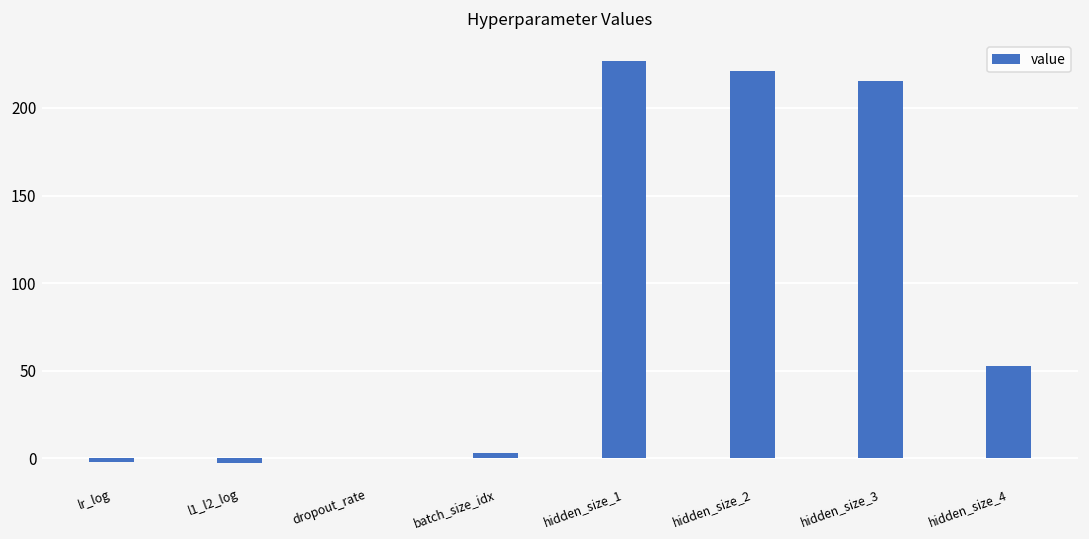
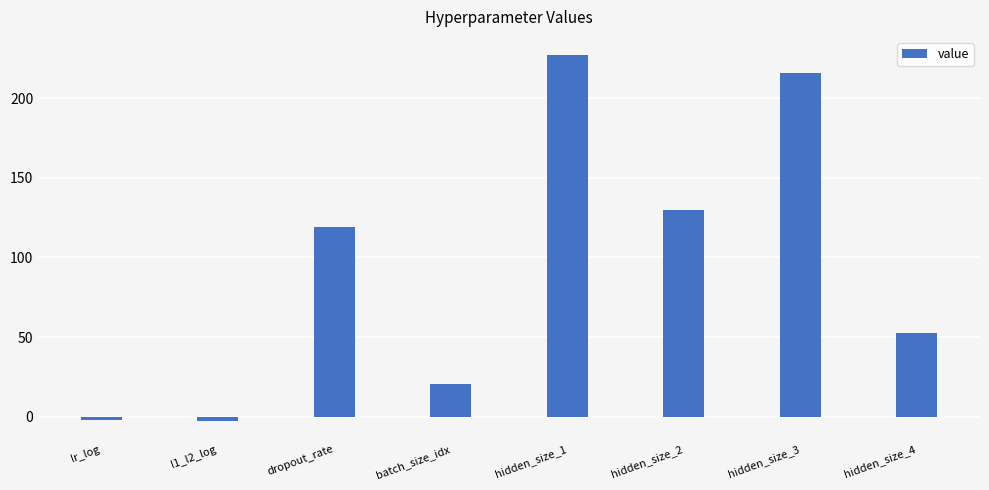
  {
    "lr_log": -2,
    "l1_l2_log": -3,
-   "dropout_rate": 0,
-   "batch_size_idx": 3,
+   "dropout_rate": 119,
+   "batch_size_idx": 21,
    "hidden_size_1": 227,
-   "hidden_size_2": 221,
+   "hidden_size_2": 130,
    "hidden_size_3": 216,
    "hidden_size_4": 53
  }
